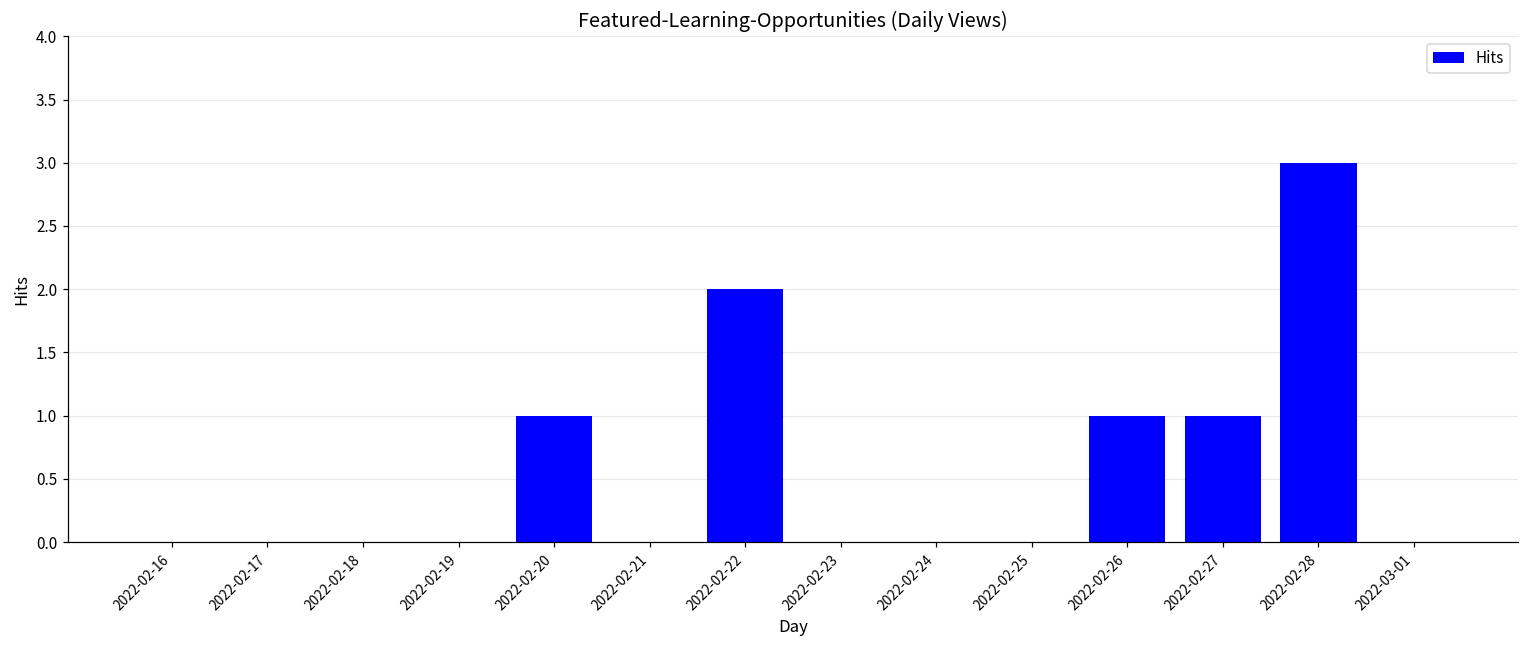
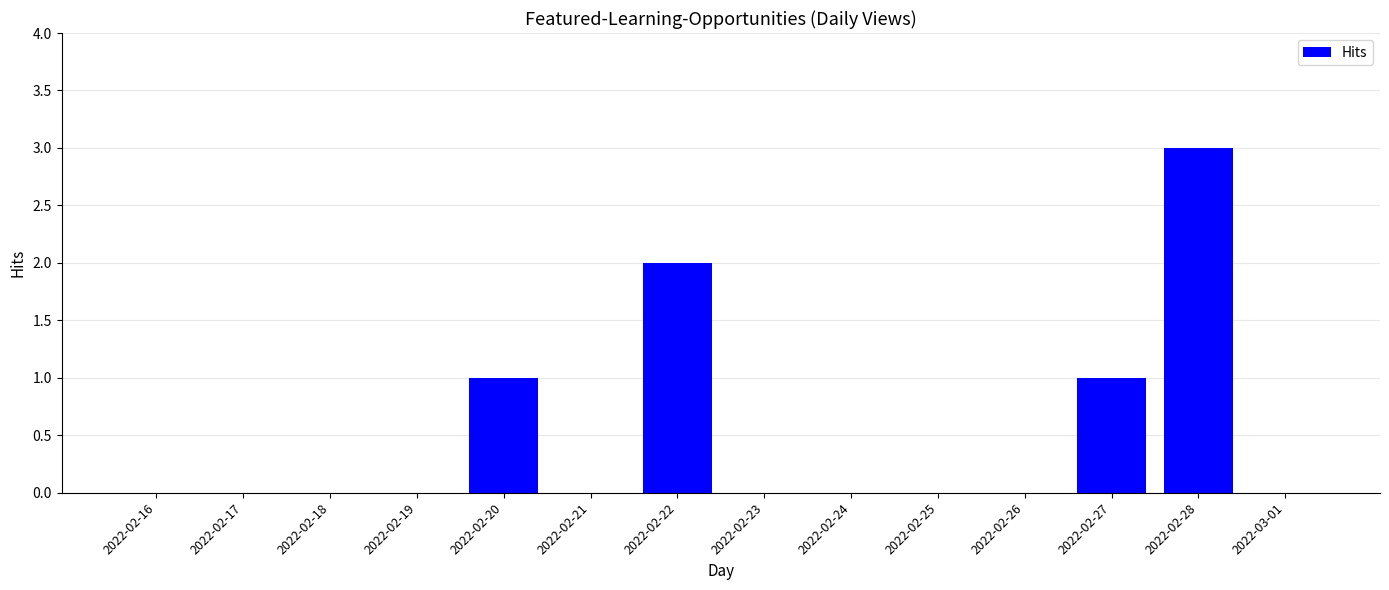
  {
    "2022-02-16": 0,
    "2022-02-17": 0,
    "2022-02-18": 0,
    "2022-02-19": 0,
    "2022-02-20": 1,
    "2022-02-21": 0,
    "2022-02-22": 2,
    "2022-02-23": 0,
    "2022-02-24": 0,
    "2022-02-25": 0,
-   "2022-02-26": 1,
+   "2022-02-26": 0,
    "2022-02-27": 1,
    "2022-02-28": 3,
    "2022-03-01": 0
  }
